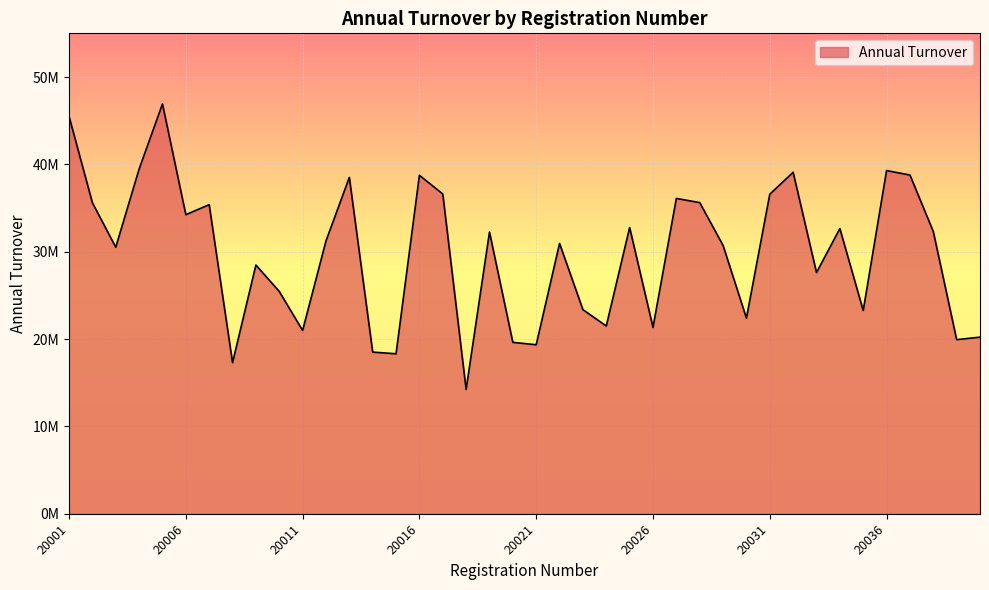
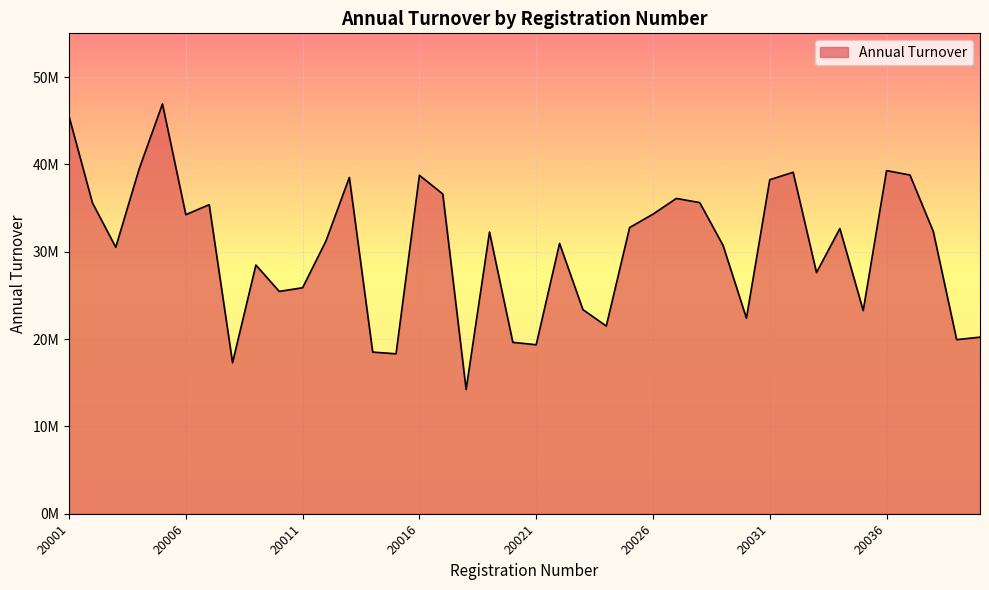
  {
    "20001": 45000000,
    "20006": 34000000,
-   "20011": 21000000,
+   "20011": 26000000,
    "20016": 39000000,
    "20021": 19000000,
-   "20026": 21000000,
-   "20031": 37000000,
+   "20026": 34000000,
+   "20031": 38000000,
    "20036": 39000000
  }
